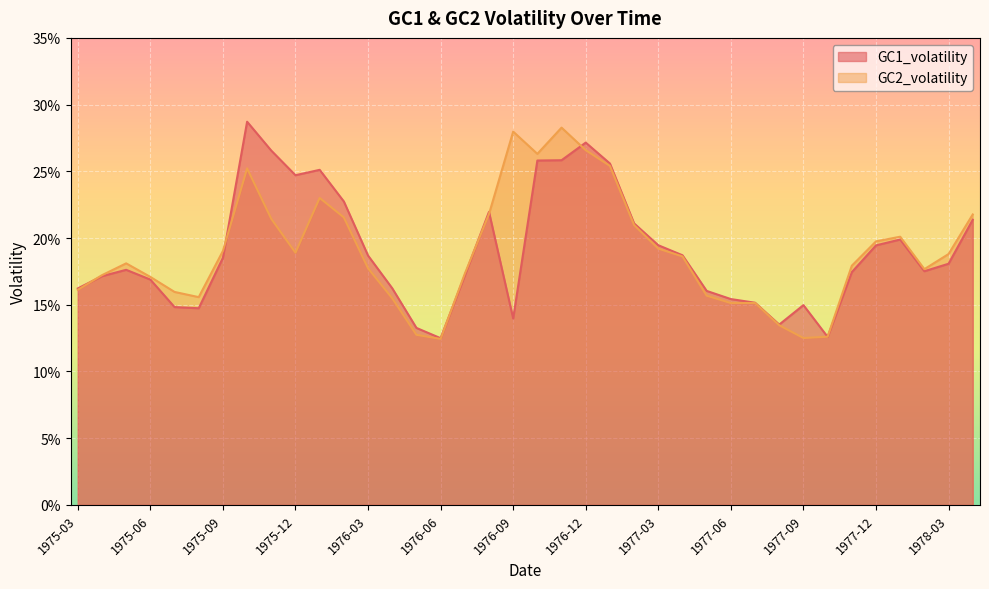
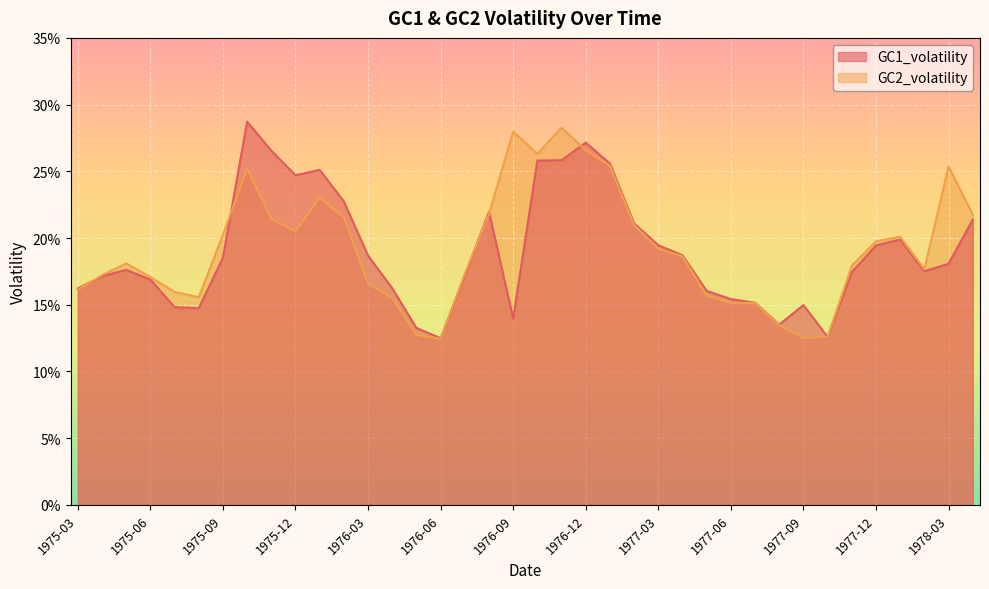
  {
    "GC1_volatility": {
      "1975-06": "16.9%",
      "1975-09": "18.5%",
      "1975-12": "24.7%",
      "1976-03": "18.7%",
      "1976-09": "14.0%",
      "1976-12": "27.2%",
      "1977-03": "19.5%",
      "1977-06": "15.4%",
      "1977-09": "15.0%",
      "1977-12": "19.5%",
      "1978-03": "18.1%"
    },
    "GC2_volatility": {
      "1975-06": "17.1%",
-     "1975-09": "19.0%",
-     "1975-12": "18.9%",
-     "1976-03": "17.7%",
+     "1975-09": "20.2%",
+     "1975-12": "20.5%",
+     "1976-03": "16.6%",
      "1976-09": "28.0%",
      "1976-12": "26.6%",
      "1977-03": "19.2%",
      "1977-06": "15.1%",
      "1977-09": "12.5%",
      "1977-12": "19.8%",
-     "1978-03": "18.8%"
+     "1978-03": "25.4%"
    }
  }
